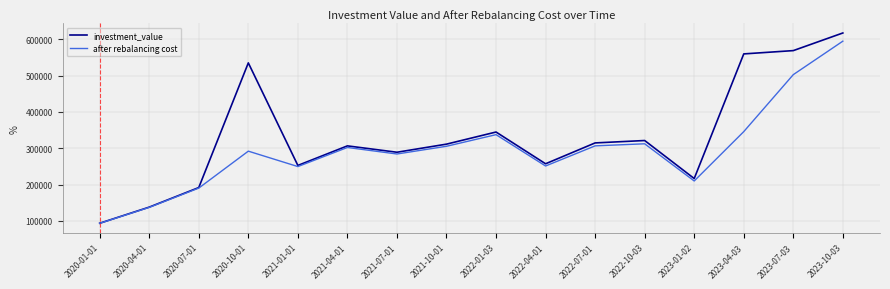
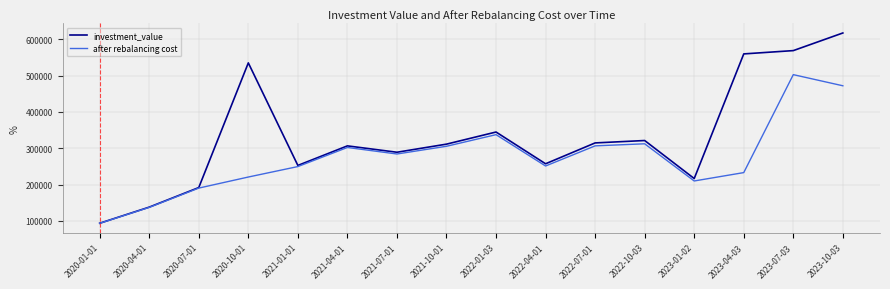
  {
    "investment_value": {
      "2020-10-01": 530000,
      "2022-01-03": 340000,
      "2022-07-01": 310000,
      "2022-10-03": 320000,
      "2023-04-03": 560000,
      "2023-07-03": 570000,
      "2023-10-03": 620000
    },
    "after rebalancing cost": {
-     "2020-10-01": 290000,
+     "2020-10-01": 220000,
      "2022-01-03": 340000,
      "2022-07-01": 310000,
      "2022-10-03": 310000,
-     "2023-04-03": 350000,
+     "2023-04-03": 230000,
      "2023-07-03": 500000,
-     "2023-10-03": 590000
+     "2023-10-03": 470000
    }
  }
